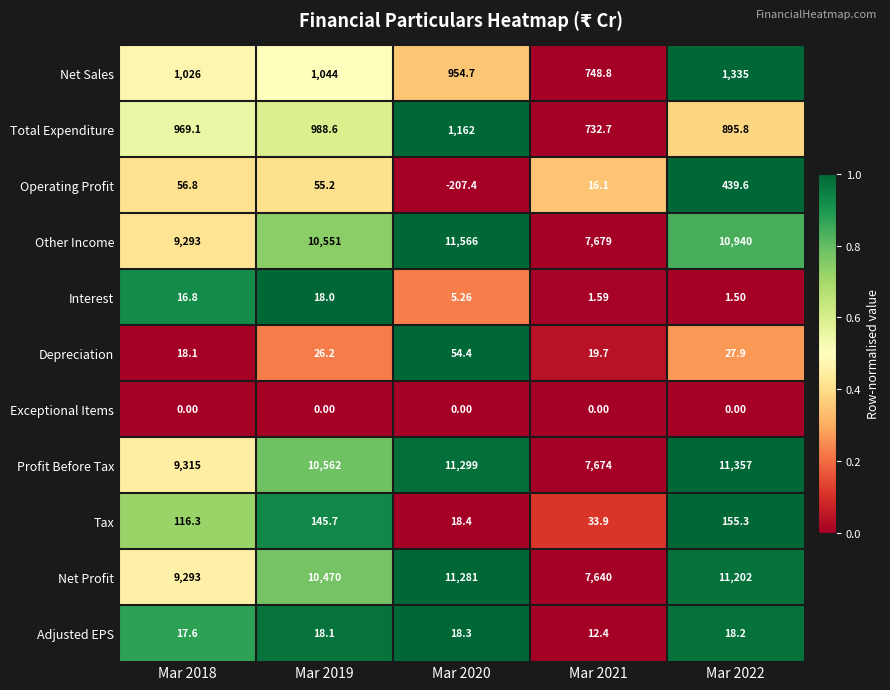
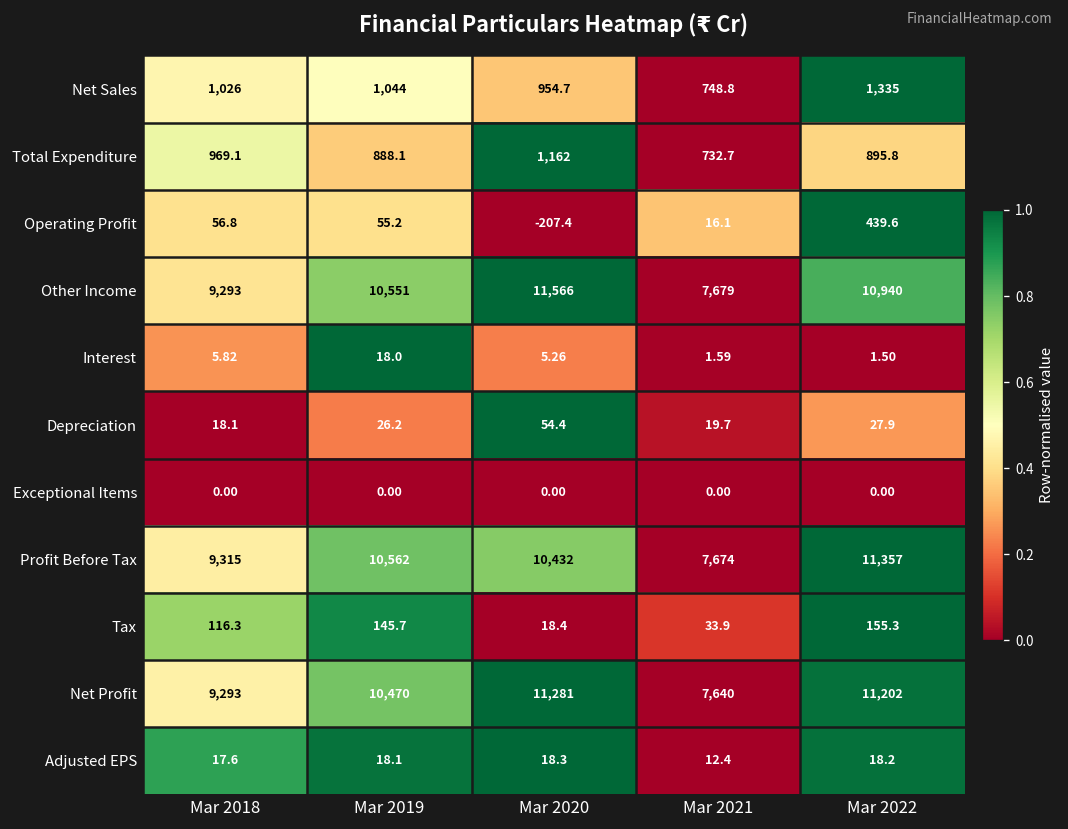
  {
    "Net Sales": {
      "Mar 2018": "1,026",
      "Mar 2019": "1,044",
      "Mar 2020": "954.7",
      "Mar 2021": "748.8",
      "Mar 2022": "1,335"
    },
    "Total Expenditure": {
      "Mar 2018": "969.1",
-     "Mar 2019": "988.6",
+     "Mar 2019": "888.1",
      "Mar 2020": "1,162",
      "Mar 2021": "732.7",
      "Mar 2022": "895.8"
    },
    "Operating Profit": {
      "Mar 2018": "56.8",
      "Mar 2019": "55.2",
      "Mar 2020": "-207.4",
      "Mar 2021": "16.1",
      "Mar 2022": "439.6"
    },
    "Other Income": {
      "Mar 2018": "9,293",
      "Mar 2019": "10,551",
      "Mar 2020": "11,566",
      "Mar 2021": "7,679",
      "Mar 2022": "10,940"
    },
    "Interest": {
-     "Mar 2018": "16.8",
+     "Mar 2018": "5.82",
      "Mar 2019": "18.0",
      "Mar 2020": "5.26",
      "Mar 2021": "1.59",
      "Mar 2022": "1.50"
    },
    "Depreciation": {
      "Mar 2018": "18.1",
      "Mar 2019": "26.2",
      "Mar 2020": "54.4",
      "Mar 2021": "19.7",
      "Mar 2022": "27.9"
    },
    "Exceptional Items": {
      "Mar 2018": "0.00",
      "Mar 2019": "0.00",
      "Mar 2020": "0.00",
      "Mar 2021": "0.00",
      "Mar 2022": "0.00"
    },
    "Profit Before Tax": {
      "Mar 2018": "9,315",
      "Mar 2019": "10,562",
-     "Mar 2020": "11,299",
+     "Mar 2020": "10,432",
      "Mar 2021": "7,674",
      "Mar 2022": "11,357"
    },
    "Tax": {
      "Mar 2018": "116.3",
      "Mar 2019": "145.7",
      "Mar 2020": "18.4",
      "Mar 2021": "33.9",
      "Mar 2022": "155.3"
    },
    "Net Profit": {
      "Mar 2018": "9,293",
      "Mar 2019": "10,470",
      "Mar 2020": "11,281",
      "Mar 2021": "7,640",
      "Mar 2022": "11,202"
    },
    "Adjusted EPS": {
      "Mar 2018": "17.6",
      "Mar 2019": "18.1",
      "Mar 2020": "18.3",
      "Mar 2021": "12.4",
      "Mar 2022": "18.2"
    }
  }
